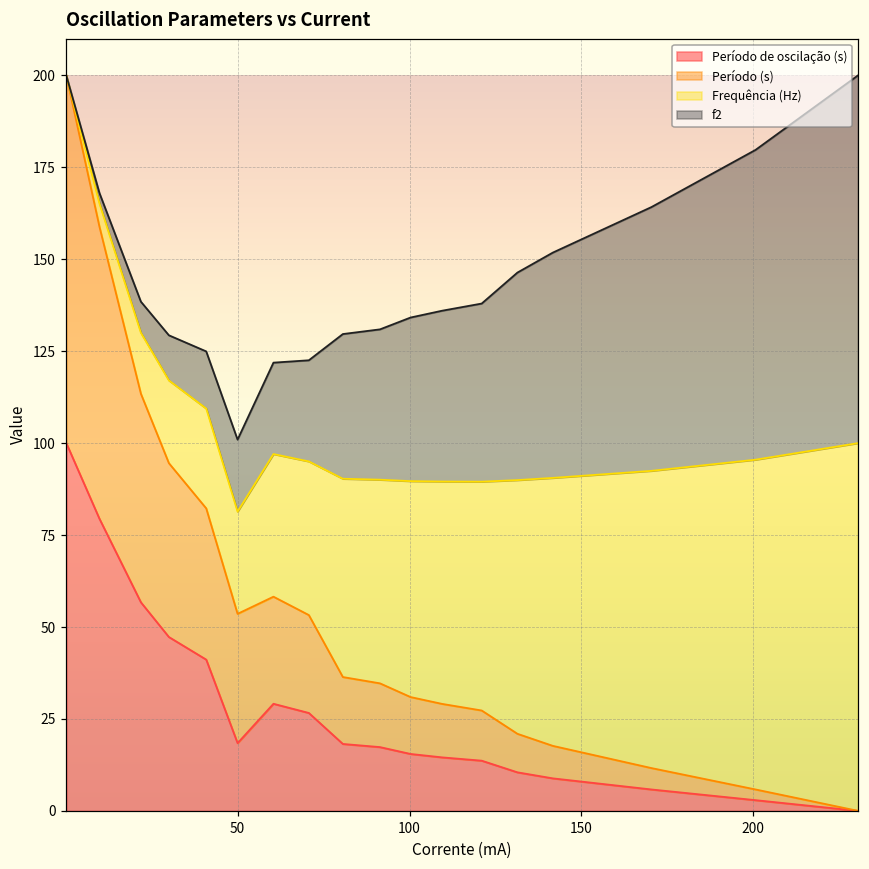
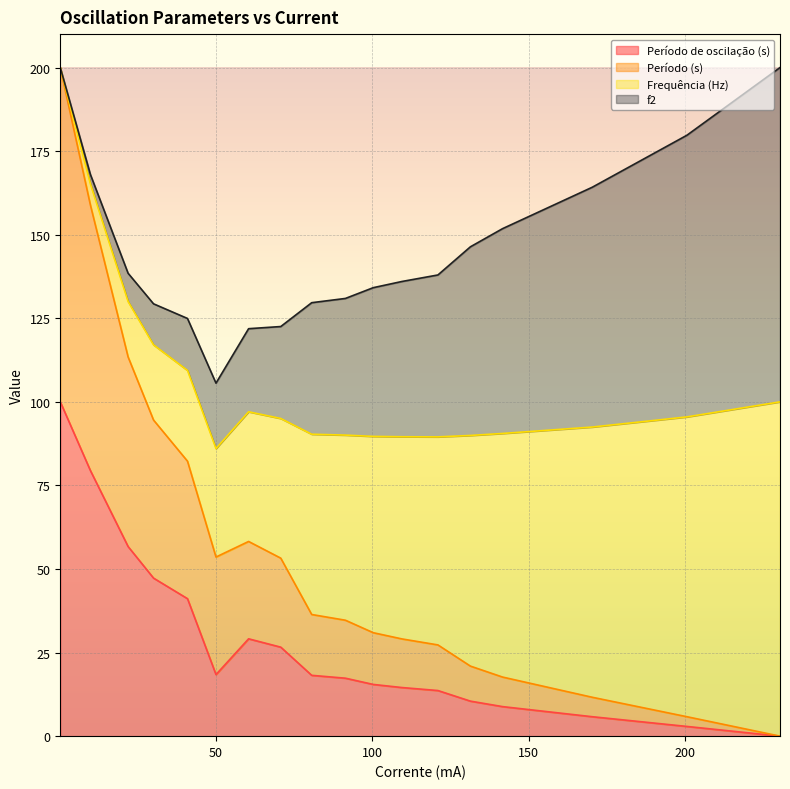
  {
    "Período de oscilação (s)": {
      "50": 18
    },
    "Período (s)": {
      "50": 35
    },
    "Frequência (Hz)": {
-     "50": 28
+     "50": 32
    },
    "f2": {
      "50": 20
    }
  }
